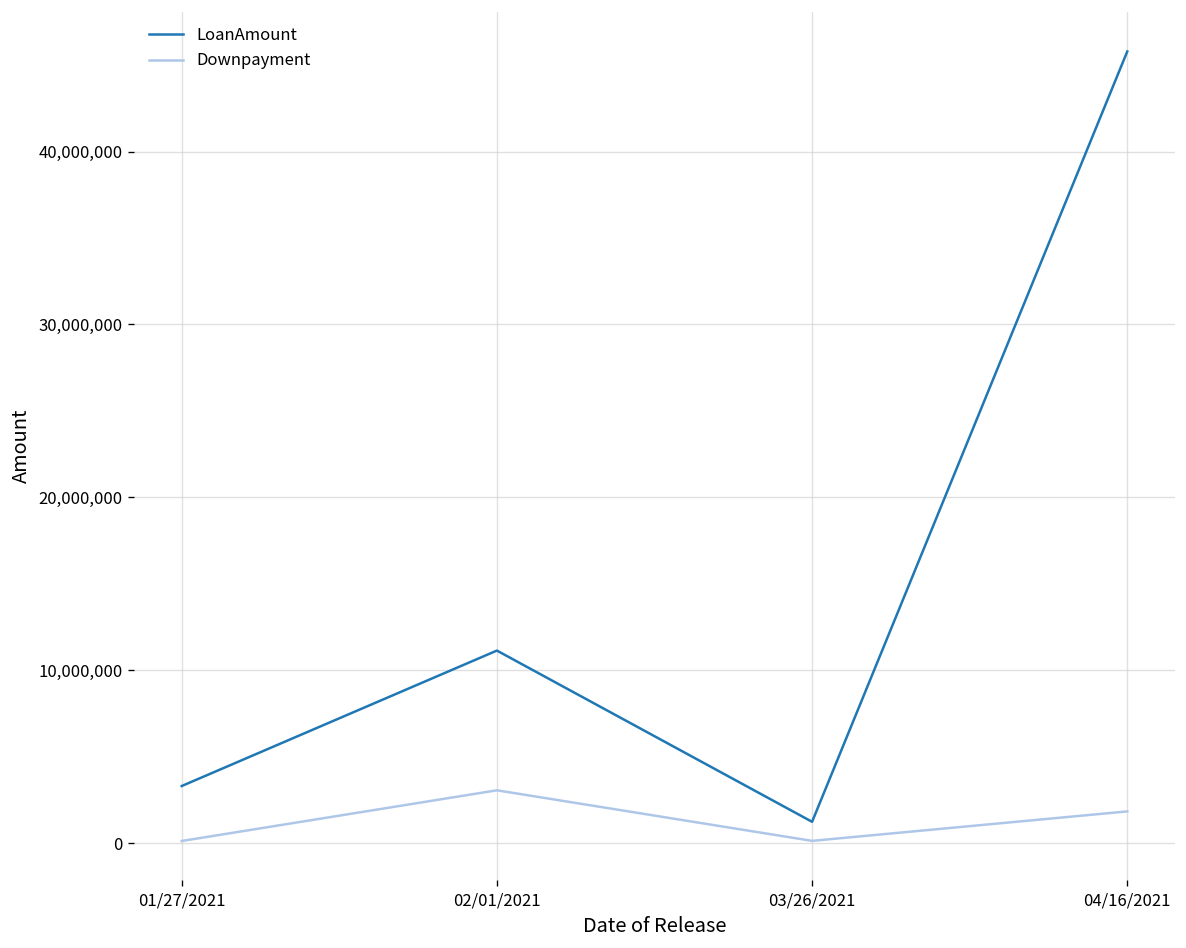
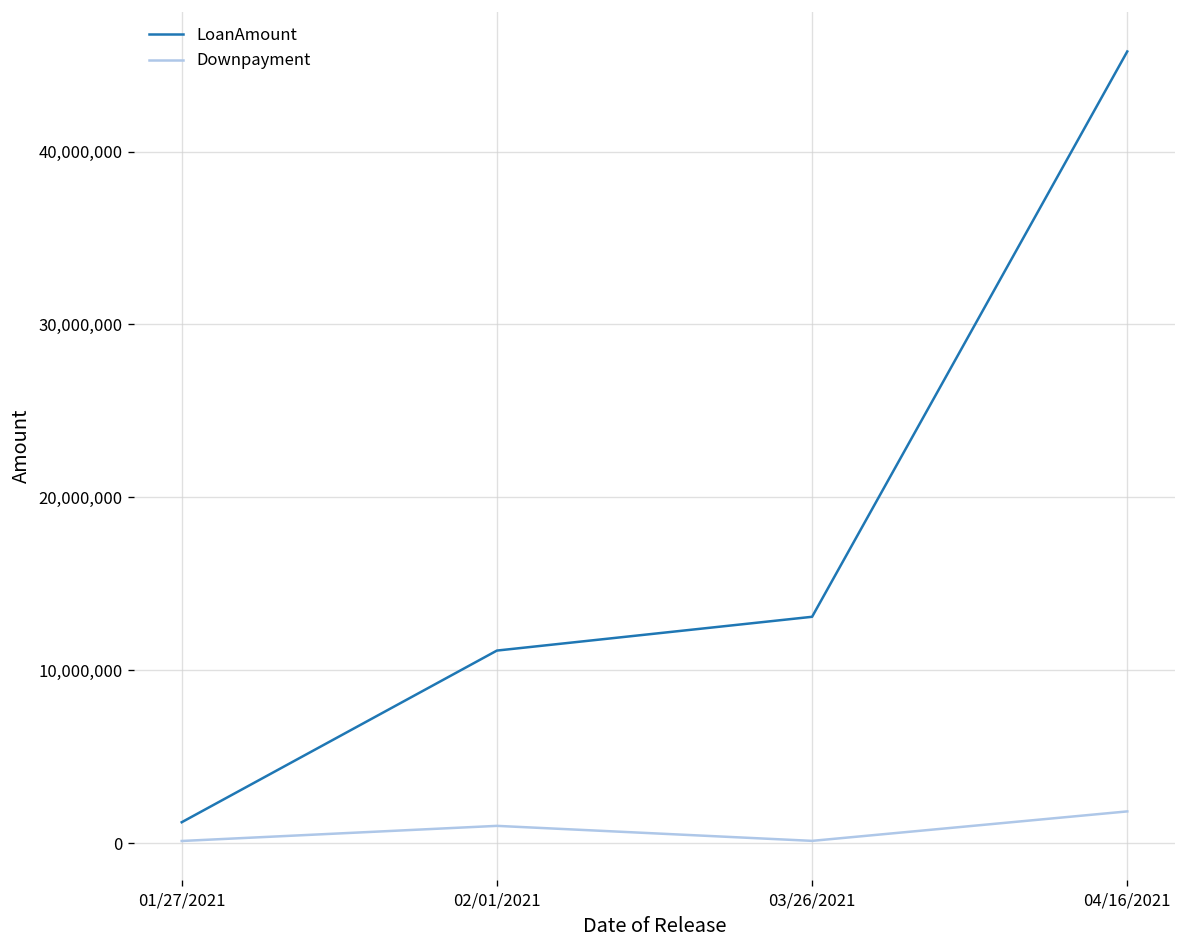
  {
    "LoanAmount": {
-     "01/27/2021": "3,300,000",
+     "01/27/2021": "1,200,000",
      "02/01/2021": "11,100,000",
-     "03/26/2021": "1,200,000",
+     "03/26/2021": "13,100,000",
      "04/16/2021": "45,800,000"
    },
    "Downpayment": {
      "01/27/2021": "100,000",
-     "02/01/2021": "3,100,000",
+     "02/01/2021": "1,000,000",
      "03/26/2021": "100,000",
      "04/16/2021": "1,800,000"
    }
  }
